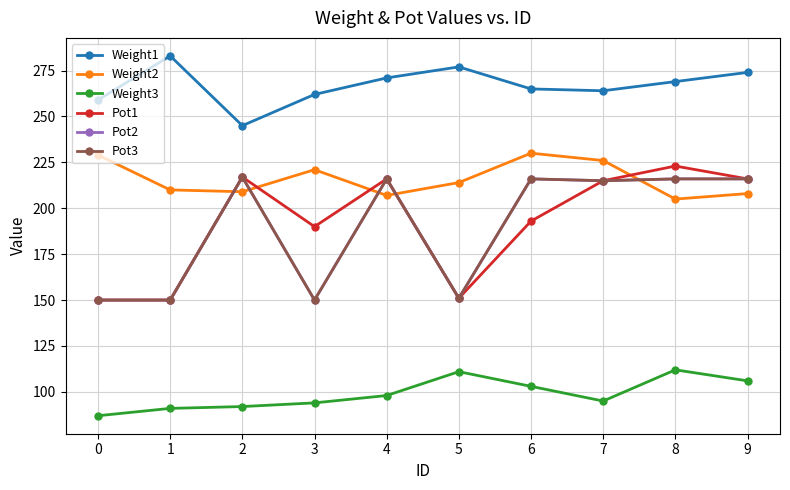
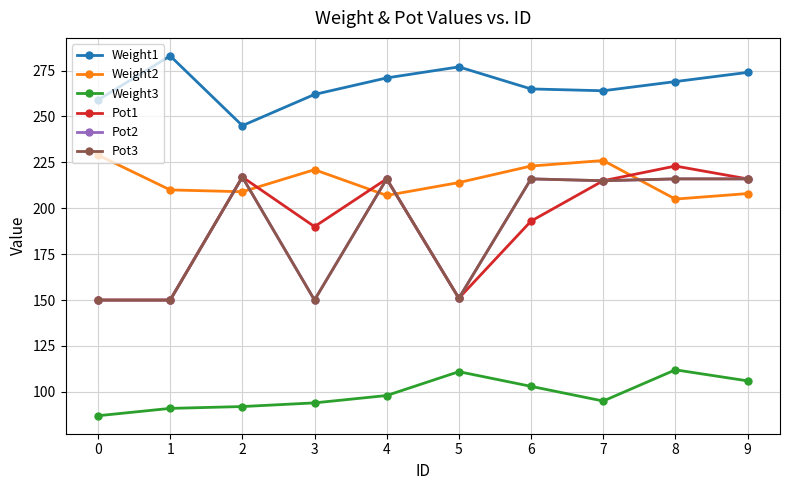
  {
    "Weight1": {
      "1": 283,
      "2": 245,
      "3": 262,
      "4": 271,
      "5": 277,
      "6": 265,
      "7": 264,
      "8": 269,
      "9": 274
    },
    "Weight2": {
      "1": 210,
      "2": 209,
      "3": 221,
      "4": 207,
      "5": 214,
-     "6": 230,
+     "6": 223,
      "7": 226,
      "8": 205,
      "9": 208
    },
    "Weight3": {
      "0": 87,
      "1": 91,
      "2": 92,
      "3": 94,
      "4": 98,
      "5": 111,
      "6": 103,
      "7": 95,
      "8": 112,
      "9": 106
    },
    "Pot1": {
      "3": 190,
      "6": 193,
      "8": 223
    },
    "Pot3": {
      "3": 150,
      "6": 216,
      "8": 216
    }
  }
